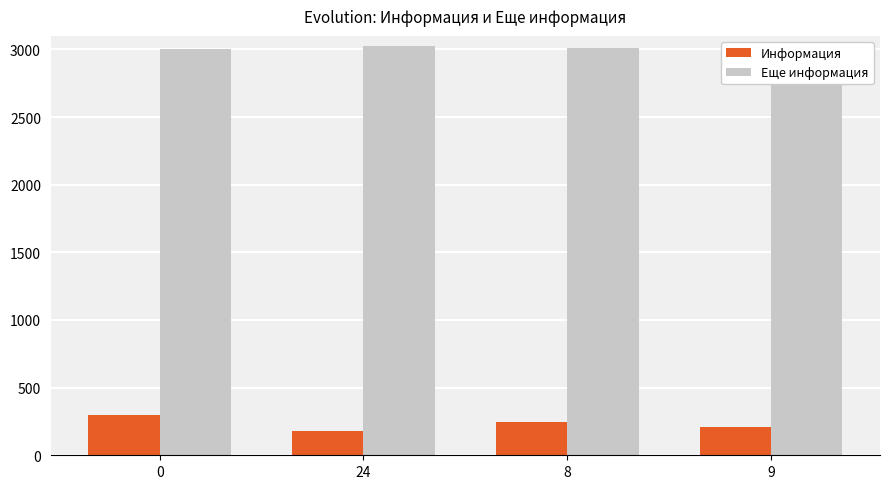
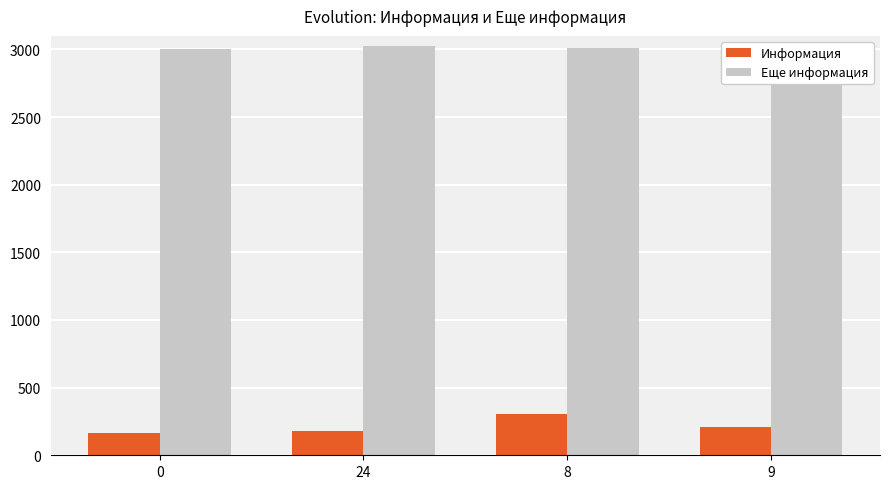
  {
    "Информация": {
-     "0": 300,
+     "0": 170,
      "24": 180,
-     "8": 240,
+     "8": 310,
      "9": 210
    },
    "Еще информация": {
      "0": 3000,
      "24": 3020,
      "8": 3010
    }
  }
